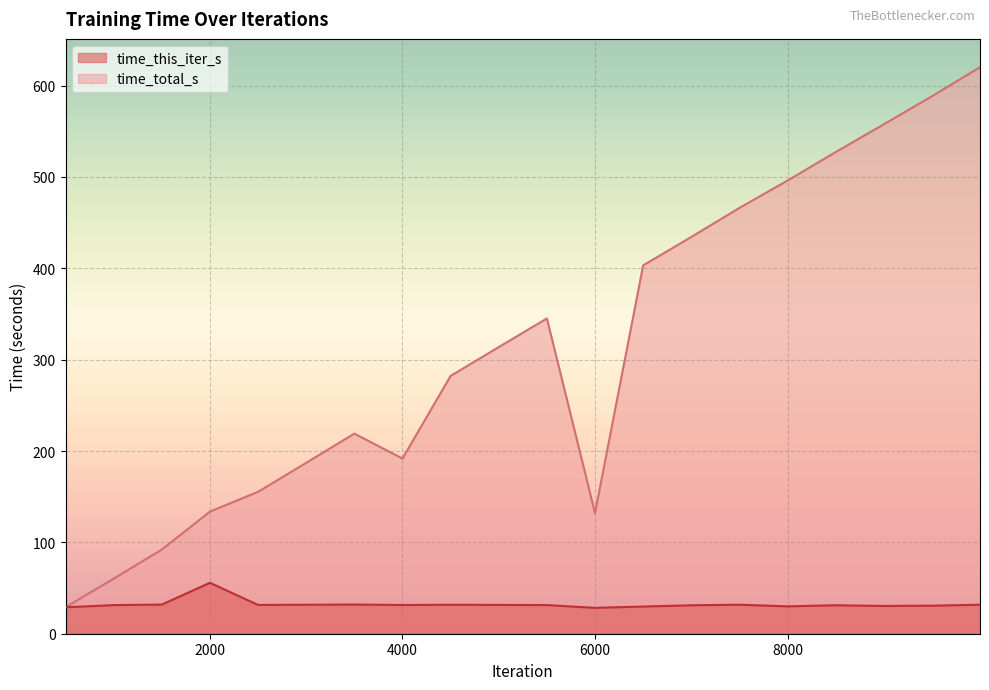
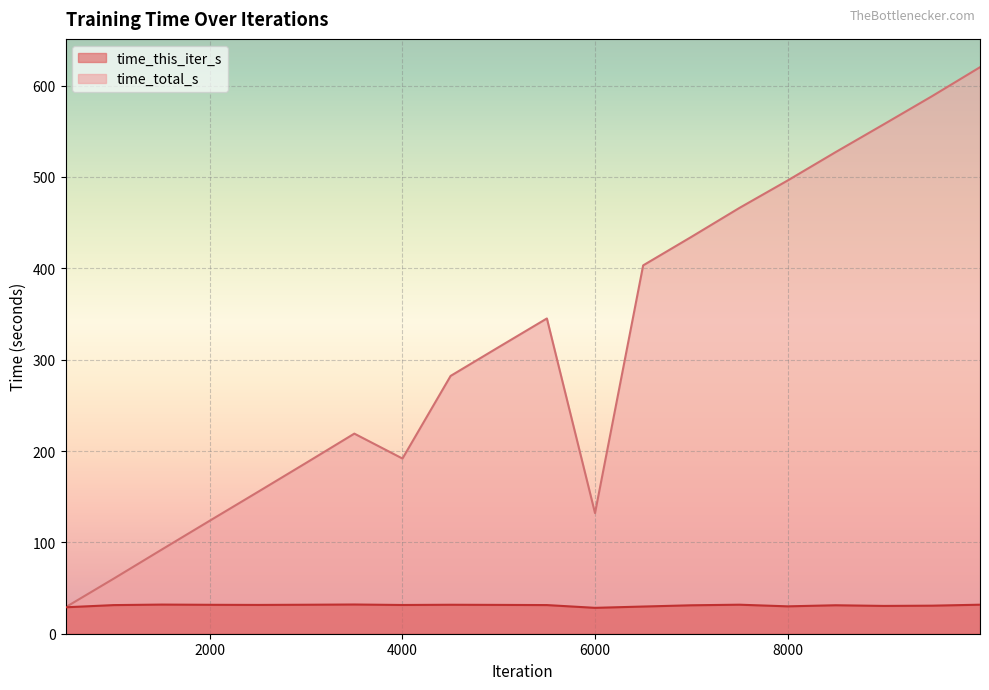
  {
    "time_this_iter_s": {
-     "2000": 60,
+     "2000": 30,
      "4000": 30,
      "6000": 30,
      "8000": 30
    },
    "time_total_s": {
-     "2000": 130,
+     "2000": 120,
      "4000": 190,
      "6000": 130,
      "8000": 500
    }
  }
